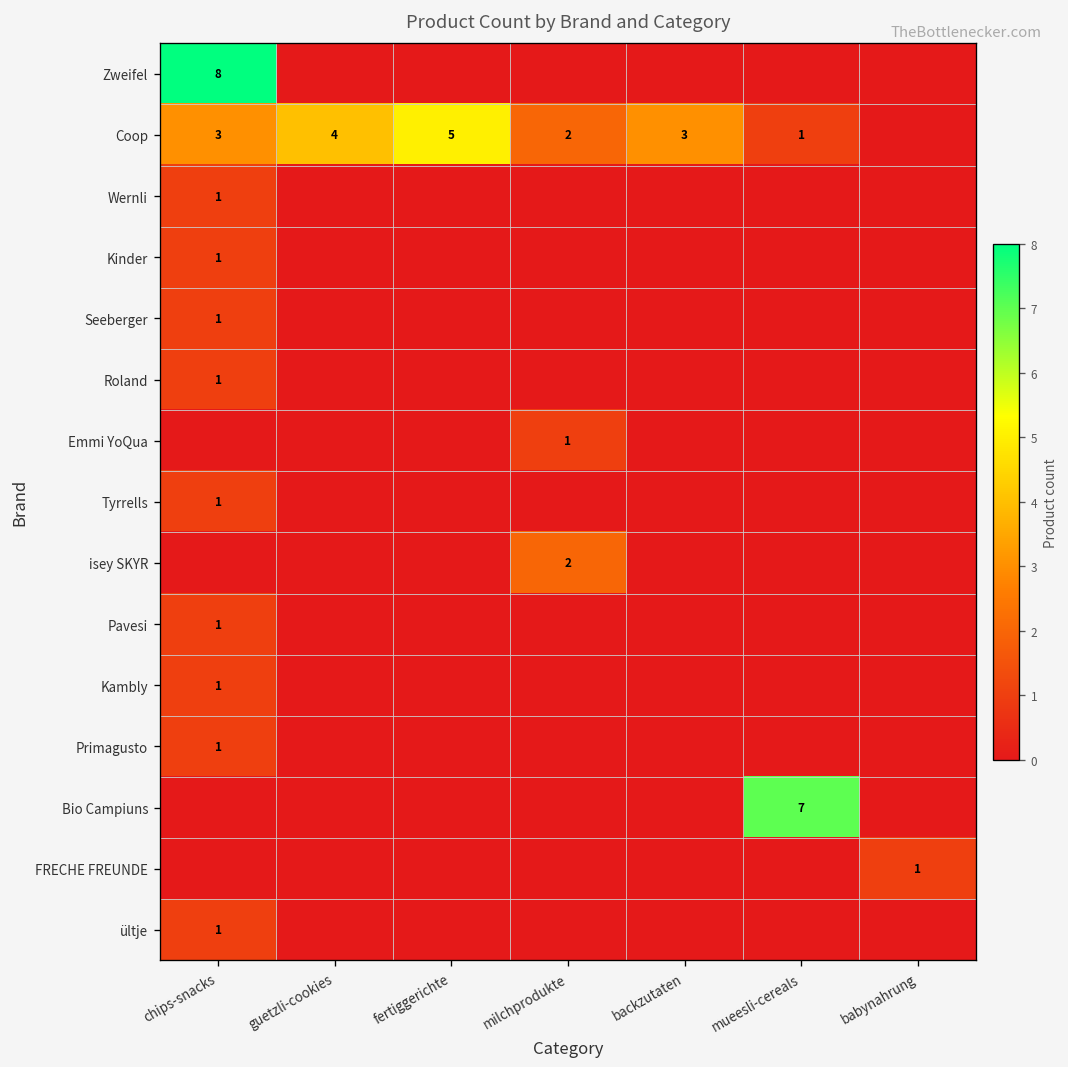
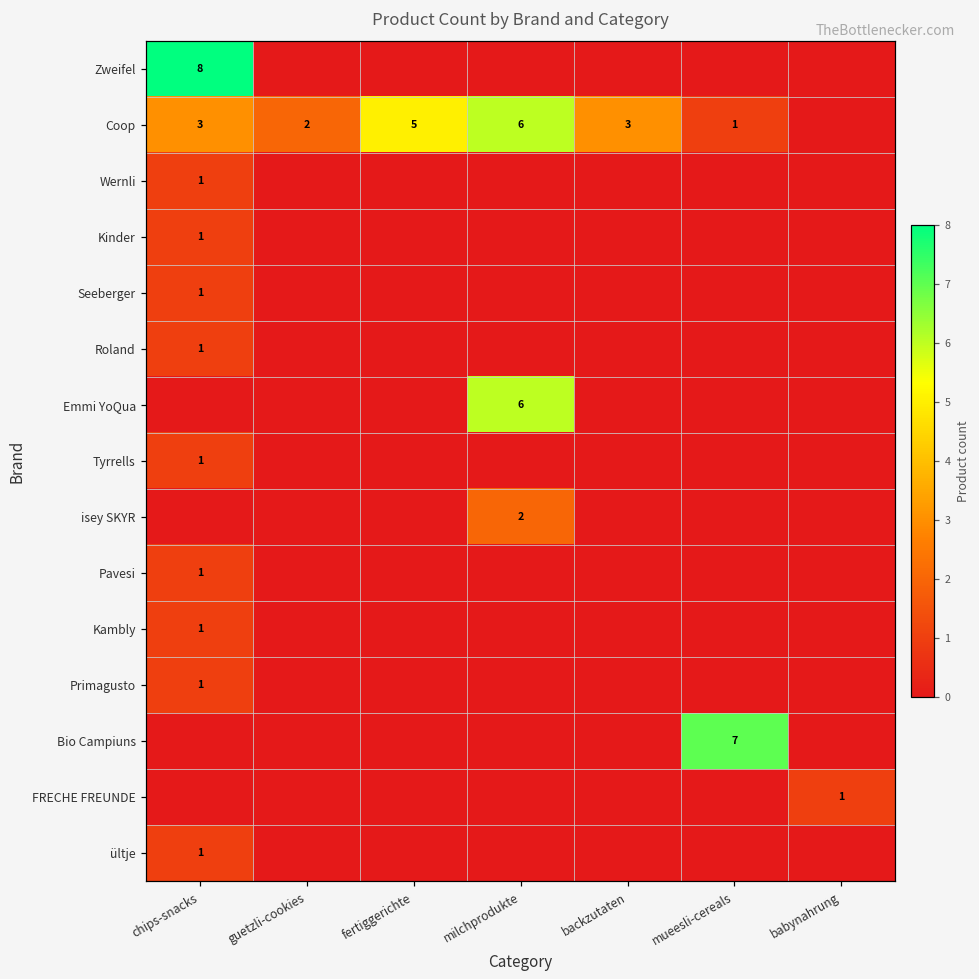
  {
    "Zweifel": {
      "chips-snacks": 8
    },
    "Coop": {
      "chips-snacks": 3,
-     "guetzli-cookies": 4,
+     "guetzli-cookies": 2,
      "fertiggerichte": 5,
-     "milchprodukte": 2,
+     "milchprodukte": 6,
      "backzutaten": 3,
      "mueesli-cereals": 1
    },
    "Wernli": {
      "chips-snacks": 1
    },
    "Kinder": {
      "chips-snacks": 1
    },
    "Seeberger": {
      "chips-snacks": 1
    },
    "Roland": {
      "chips-snacks": 1
    },
    "Emmi YoQua": {
-     "milchprodukte": 1
+     "milchprodukte": 6
    },
    "Tyrrells": {
      "chips-snacks": 1
    },
    "isey SKYR": {
      "milchprodukte": 2
    },
    "Pavesi": {
      "chips-snacks": 1
    },
    "Kambly": {
      "chips-snacks": 1
    },
    "Primagusto": {
      "chips-snacks": 1
    },
    "Bio Campiuns": {
      "mueesli-cereals": 7
    },
    "FRECHE FREUNDE": {
      "babynahrung": 1
    },
    "ültje": {
      "chips-snacks": 1
    }
  }
